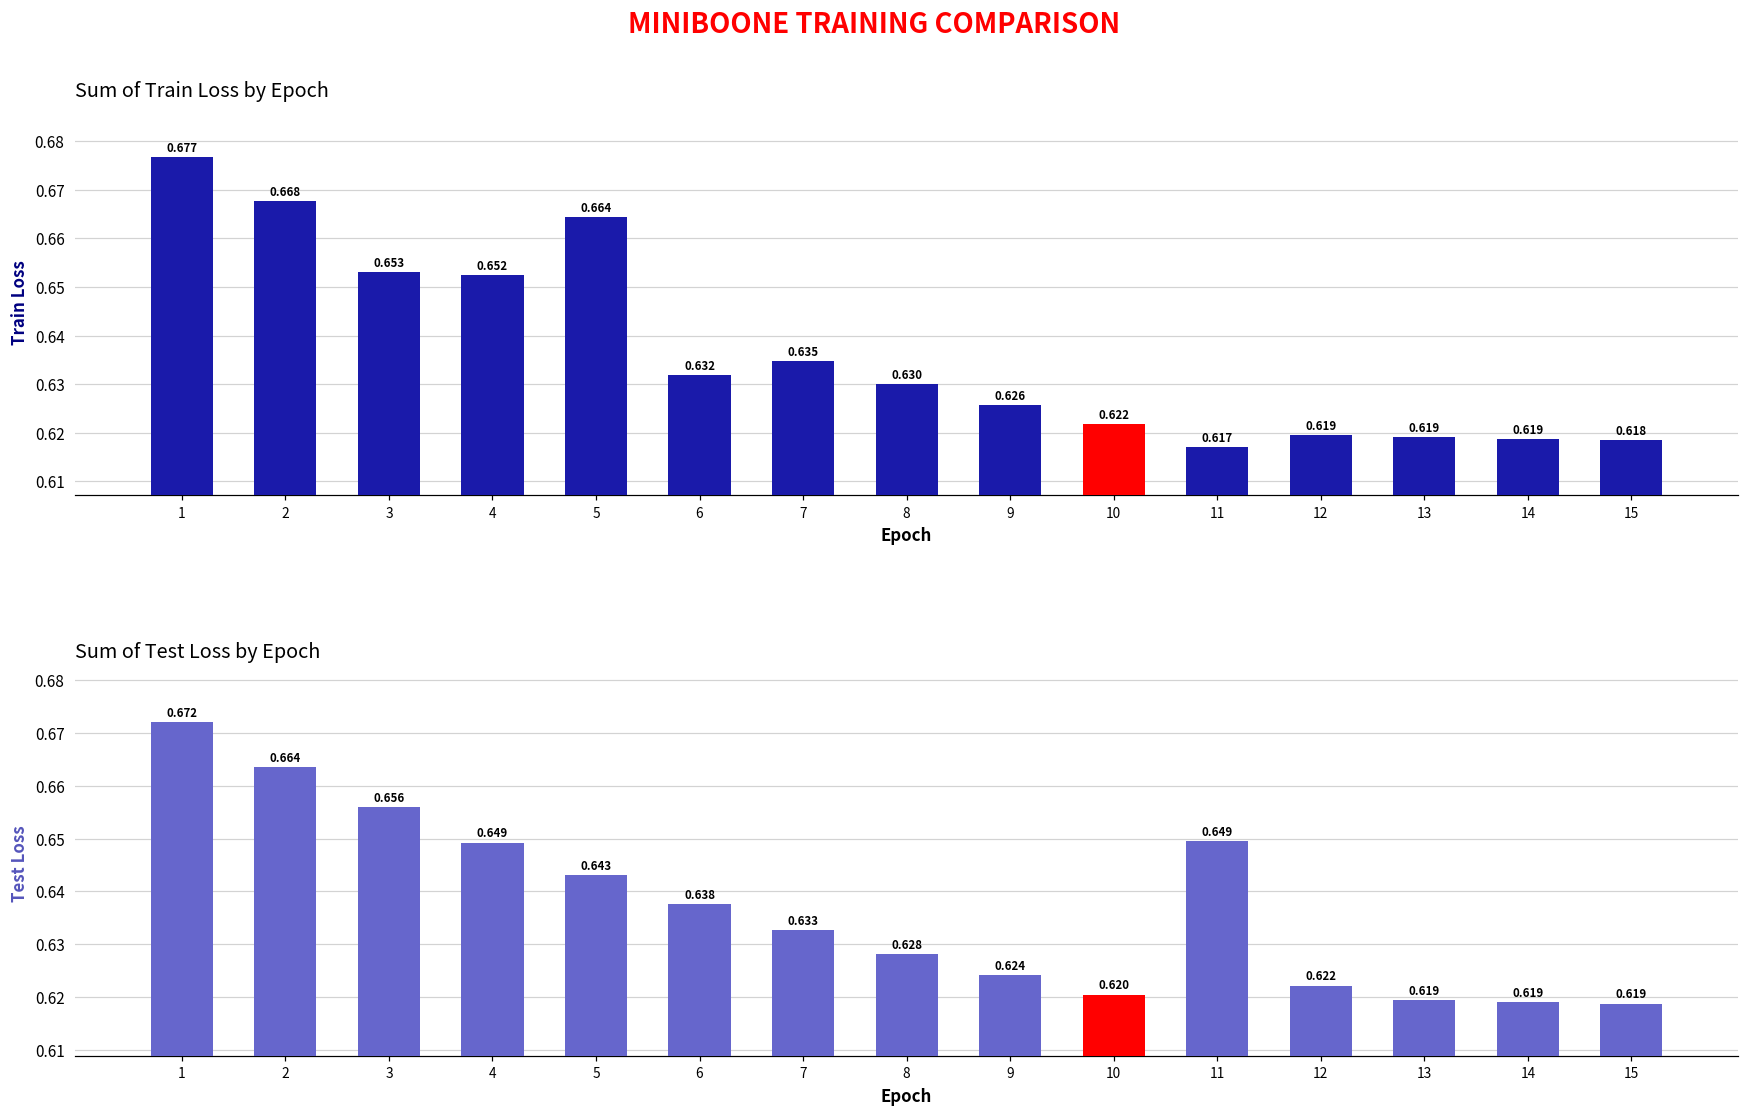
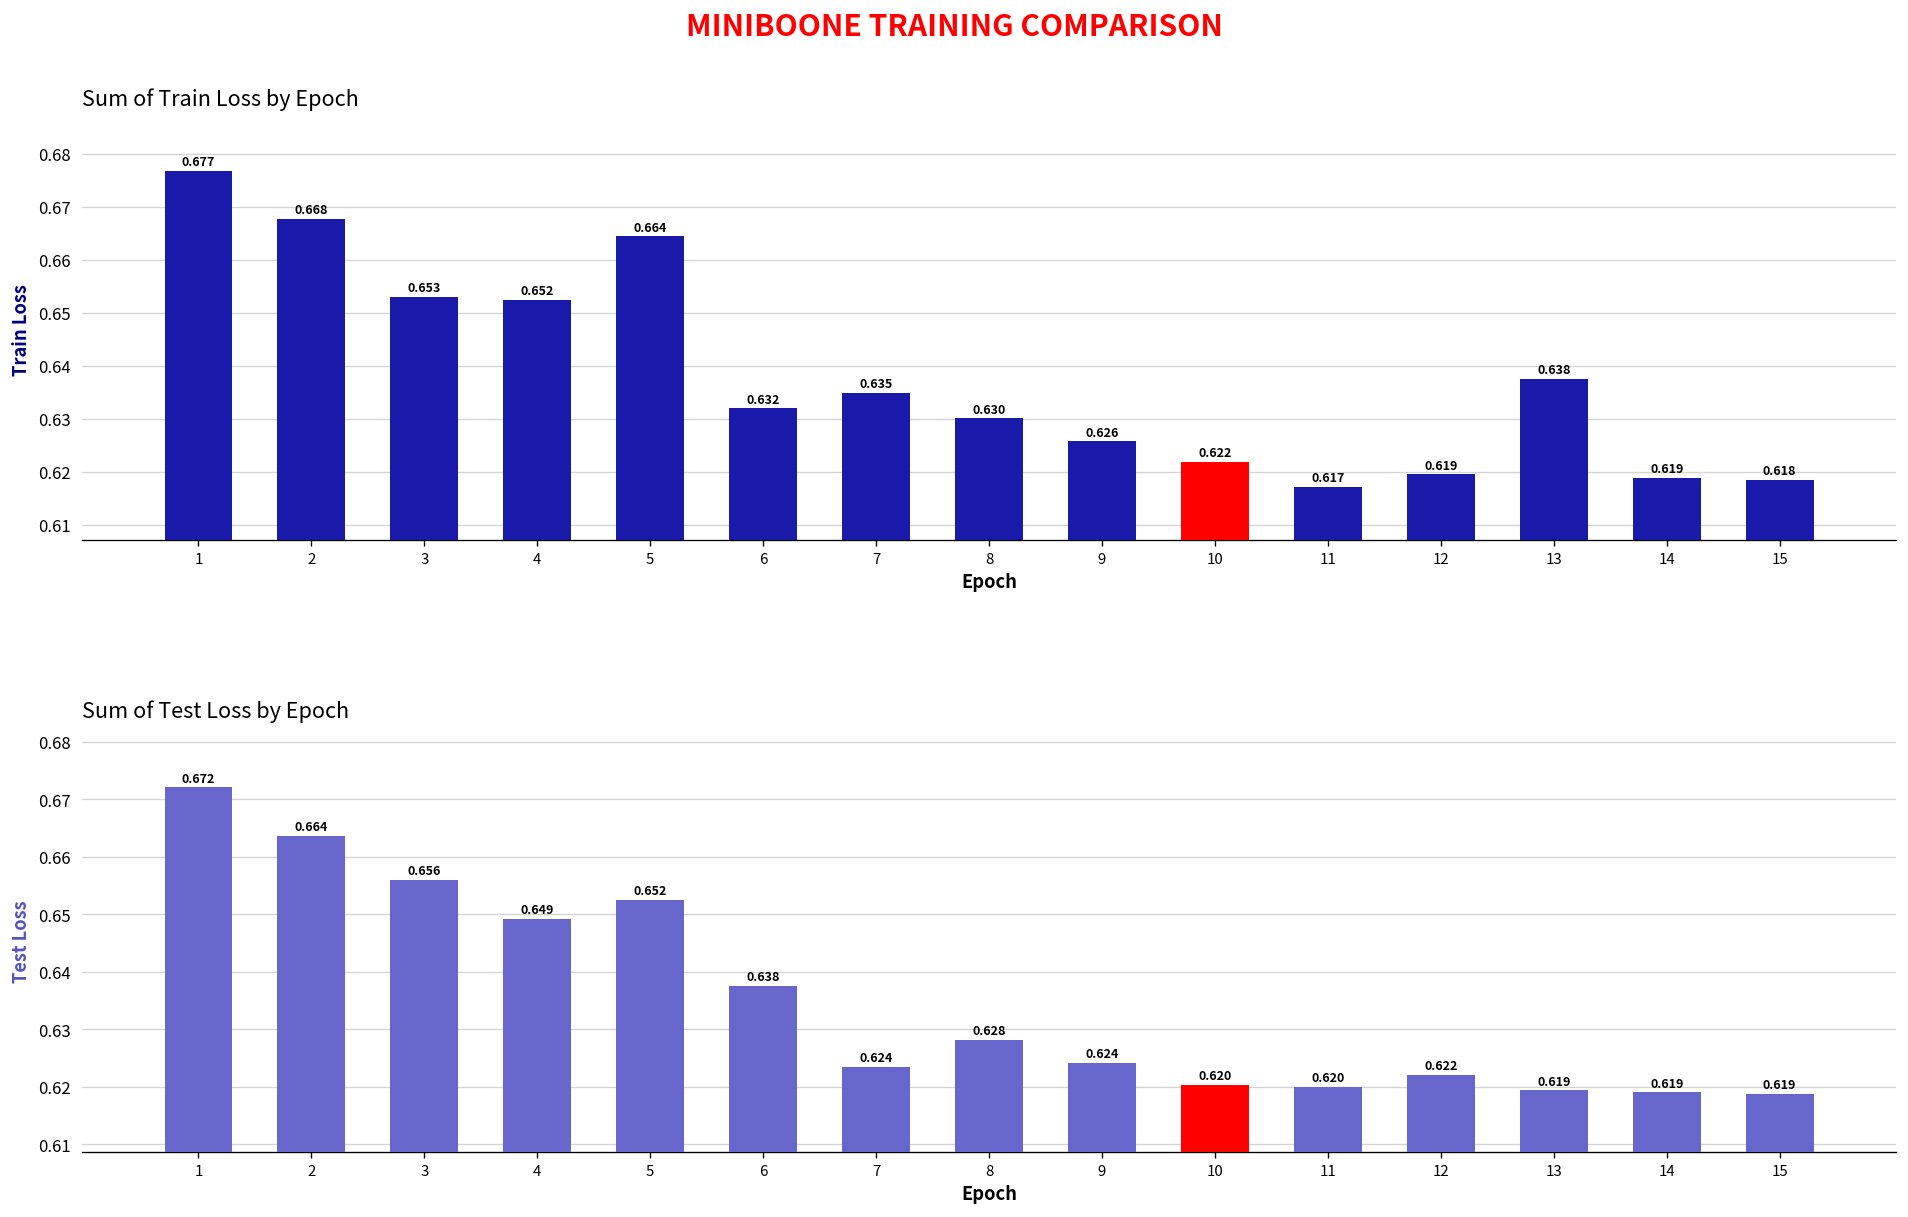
  {
    "Sum of Train Loss by Epoch": {
      "1": 0.677,
      "2": 0.668,
      "3": 0.653,
      "4": 0.652,
      "5": 0.664,
      "6": 0.632,
      "7": 0.635,
      "8": 0.630,
      "9": 0.626,
      "10": 0.622,
      "11": 0.617,
      "12": 0.619,
-     "13": 0.619,
+     "13": 0.638,
      "14": 0.619,
      "15": 0.618
    },
    "Sum of Test Loss by Epoch": {
      "1": 0.672,
      "2": 0.664,
      "3": 0.656,
      "4": 0.649,
-     "5": 0.643,
+     "5": 0.652,
      "6": 0.638,
-     "7": 0.633,
+     "7": 0.624,
      "8": 0.628,
      "9": 0.624,
      "10": 0.620,
-     "11": 0.649,
+     "11": 0.620,
      "12": 0.622,
      "13": 0.619,
      "14": 0.619,
      "15": 0.619
    }
  }
